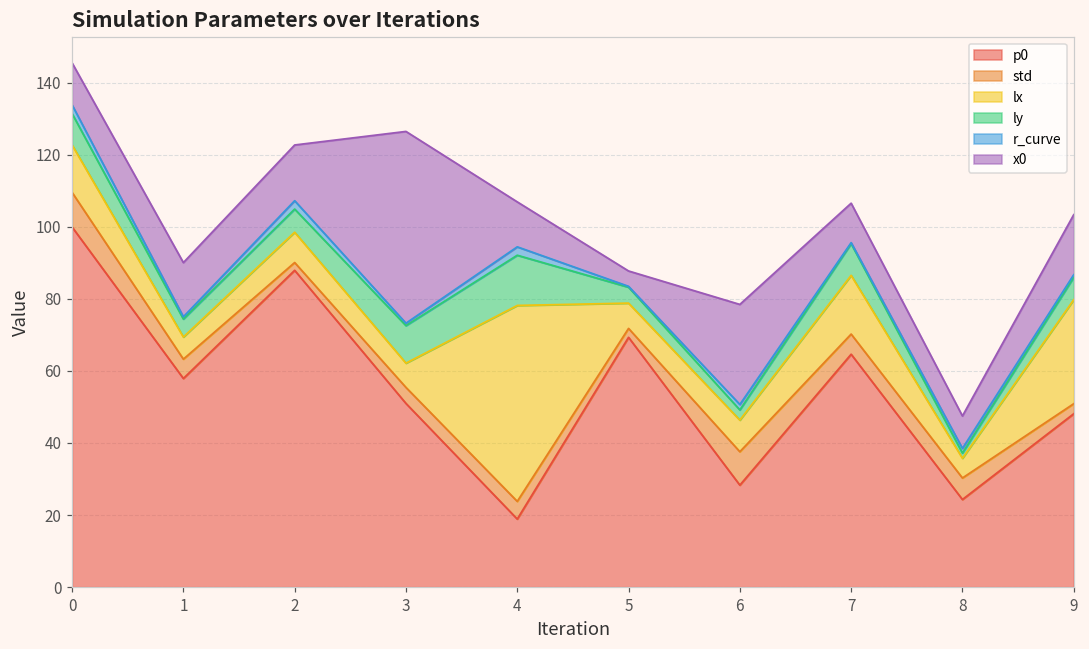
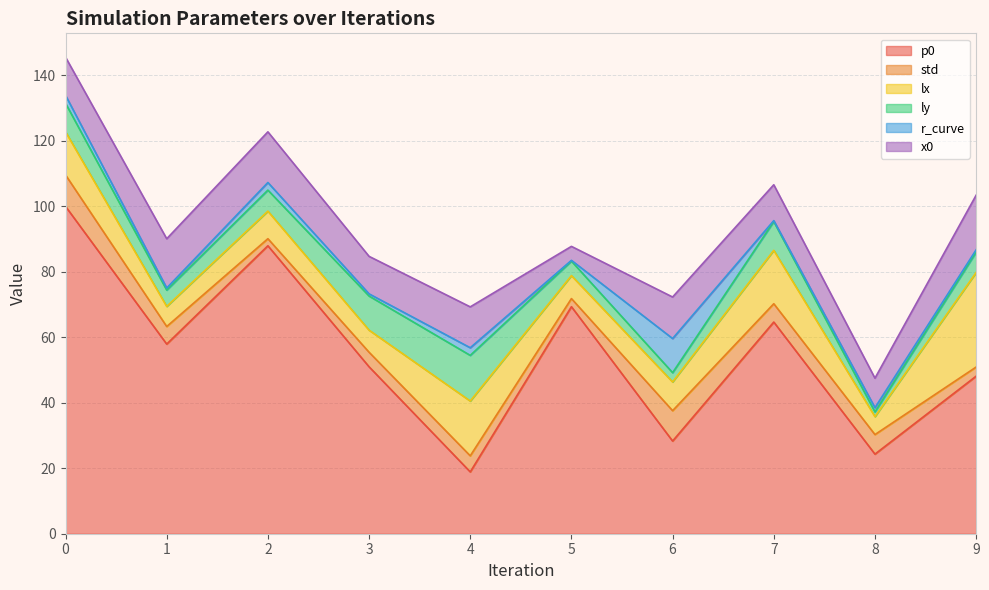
  {
    "lx": {
      "0": 13,
      "1": 6,
      "2": 8,
      "3": 7,
-     "4": 54,
+     "4": 17,
      "5": 7,
      "6": 9,
      "7": 16,
      "8": 5,
      "9": 29
    },
    "ly": {
      "0": 9,
      "2": 6,
      "4": 14,
      "6": 3,
      "8": 1
    },
    "r_curve": {
      "0": 2,
      "2": 2,
      "4": 2,
-     "6": 2,
+     "6": 10,
      "8": 1
    },
    "x0": {
      "0": 12,
      "1": 15,
      "2": 15,
-     "3": 53,
+     "3": 11,
      "4": 12,
      "5": 4,
-     "6": 28,
+     "6": 13,
      "7": 11,
      "8": 9,
      "9": 17
    }
  }
